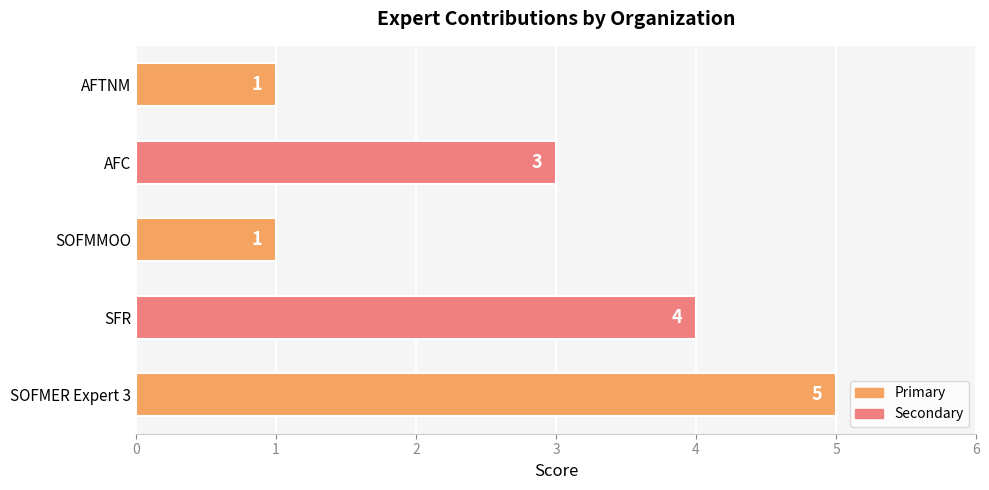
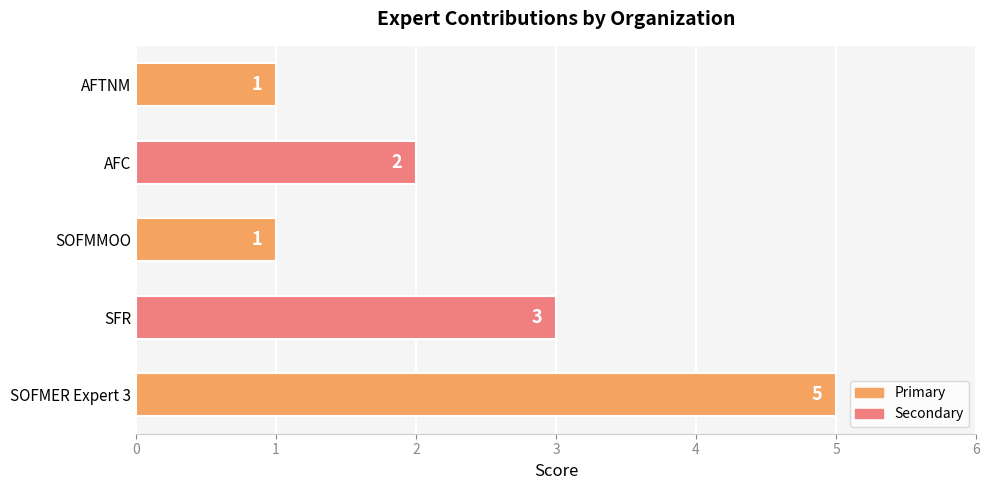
  {
    "AFTNM": 1,
-   "AFC": 3,
+   "AFC": 2,
    "SOFMMOO": 1,
-   "SFR": 4,
+   "SFR": 3,
    "SOFMER Expert 3": 5
  }
